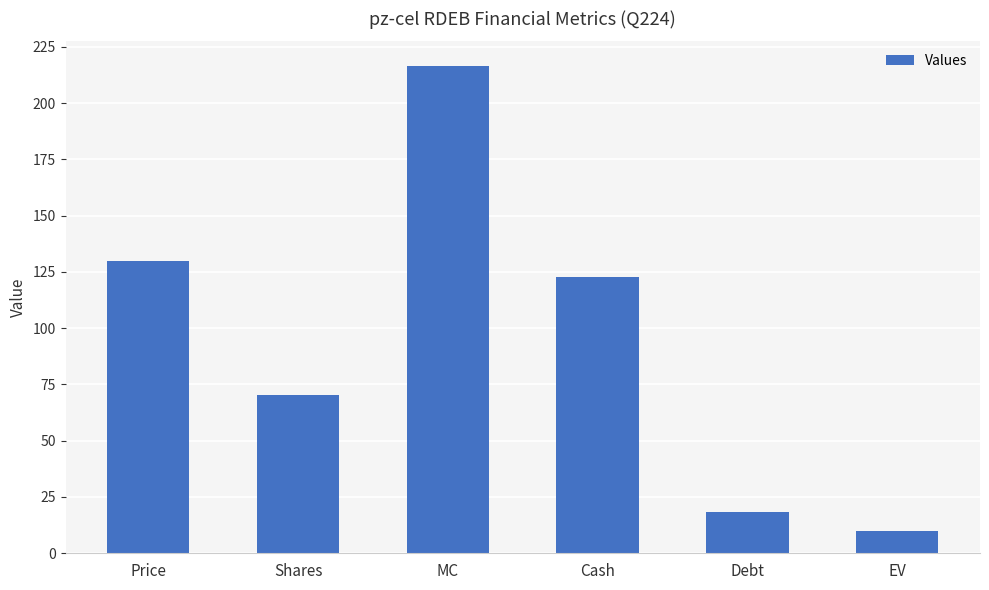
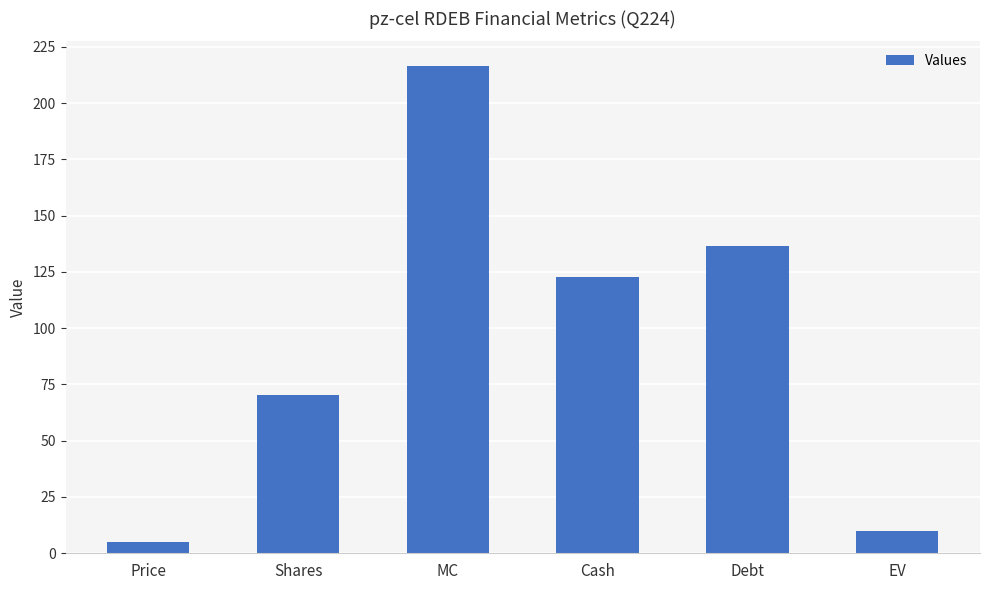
  {
-   "Price": 130,
+   "Price": 5,
    "Shares": 70,
    "MC": 217,
    "Cash": 123,
-   "Debt": 18,
+   "Debt": 136,
    "EV": 10
  }
